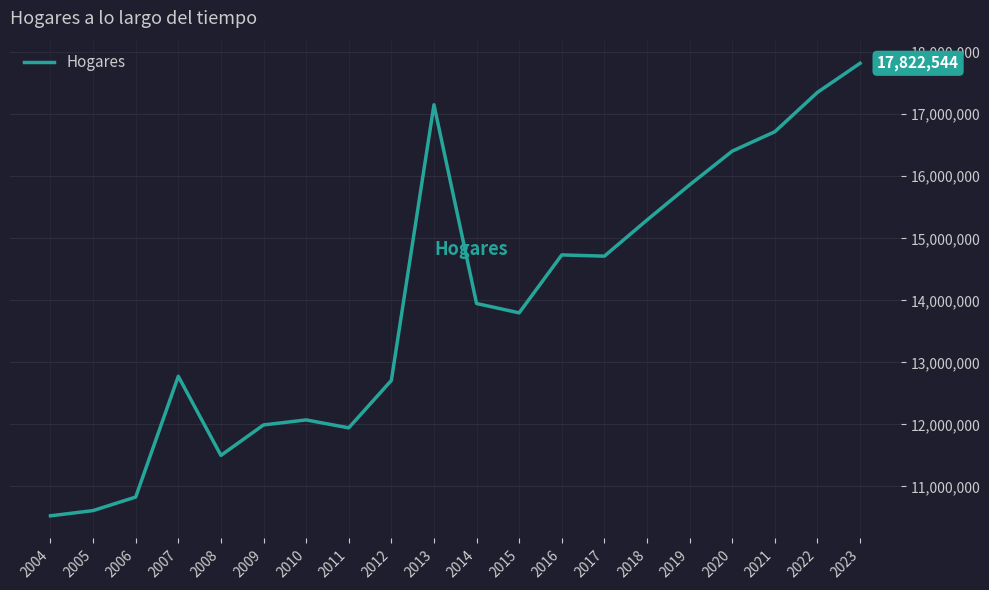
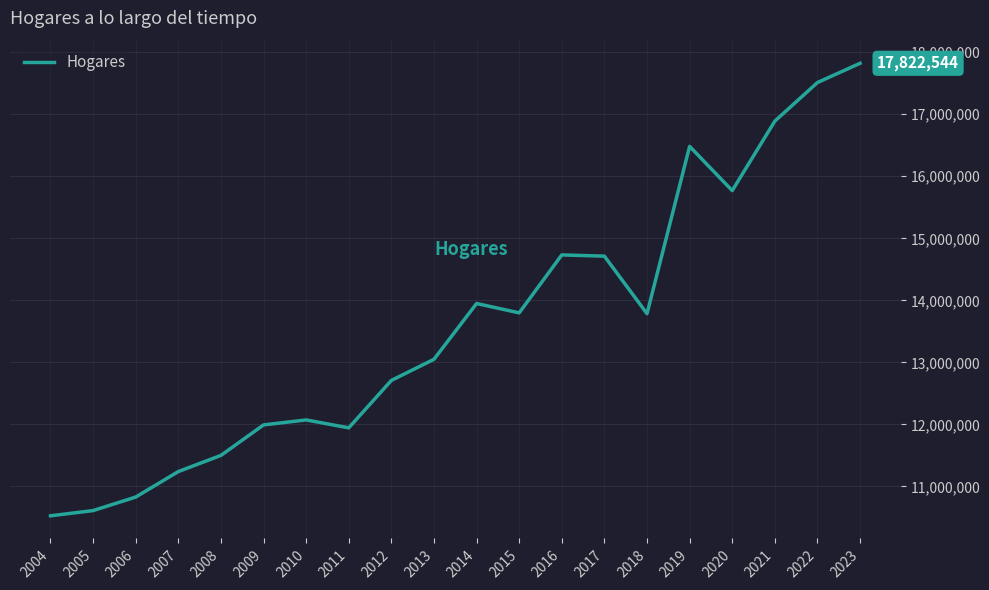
  {
    "2004": "10,500,000",
    "2005": "10,600,000",
    "2006": "10,800,000",
-   "2007": "12,800,000",
+   "2007": "11,200,000",
    "2008": "11,500,000",
    "2009": "12,000,000",
    "2010": "12,100,000",
    "2011": "11,900,000",
    "2012": "12,700,000",
-   "2013": "17,200,000",
+   "2013": "13,000,000",
    "2014": "13,900,000",
    "2015": "13,800,000",
    "2016": "14,700,000",
    "2017": "14,700,000",
-   "2018": "15,300,000",
-   "2019": "15,900,000",
-   "2020": "16,400,000",
-   "2021": "16,700,000",
-   "2022": "17,400,000"
+   "2018": "13,800,000",
+   "2019": "16,500,000",
+   "2020": "15,800,000",
+   "2021": "16,900,000",
+   "2022": "17,500,000"
  }
